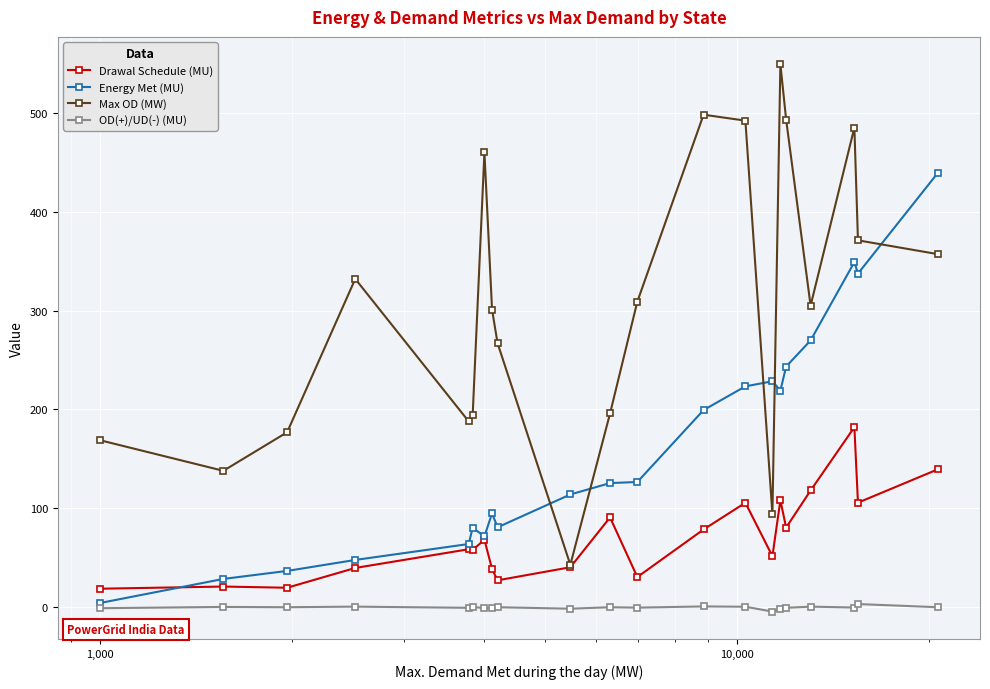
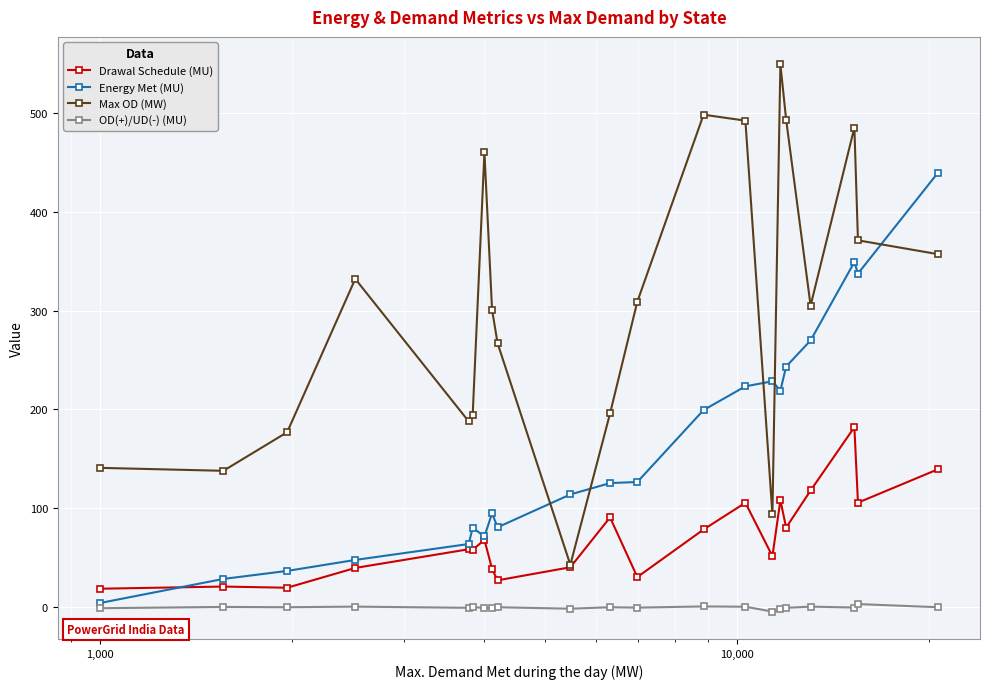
  {
    "Drawal Schedule (MU)": {
      "1,000": 20
    },
    "Energy Met (MU)": {
      "1,000": 0
    },
    "Max OD (MW)": {
-     "1,000": 170
+     "1,000": 140
    },
    "OD(+)/UD(-) (MU)": {
      "1,000": 0
    }
  }
